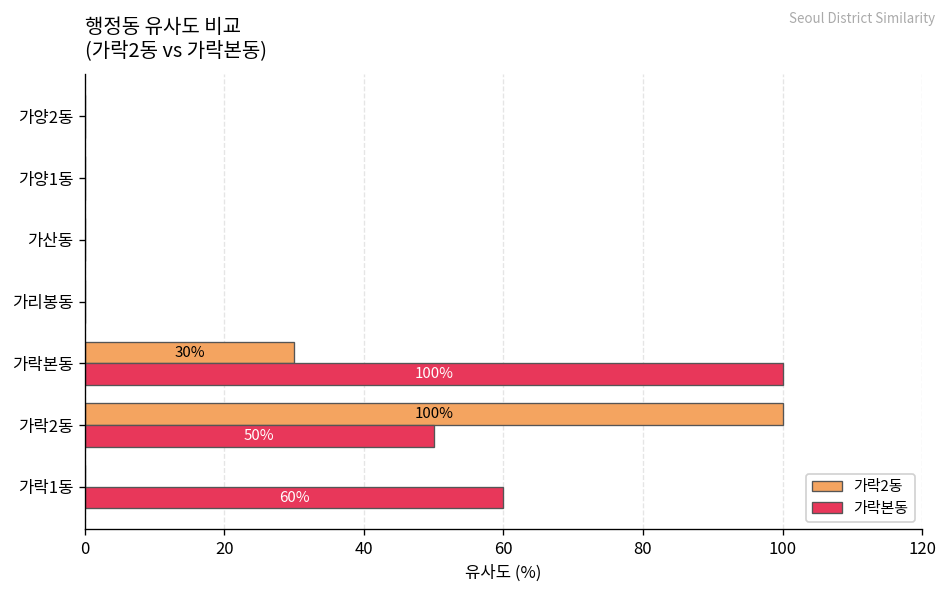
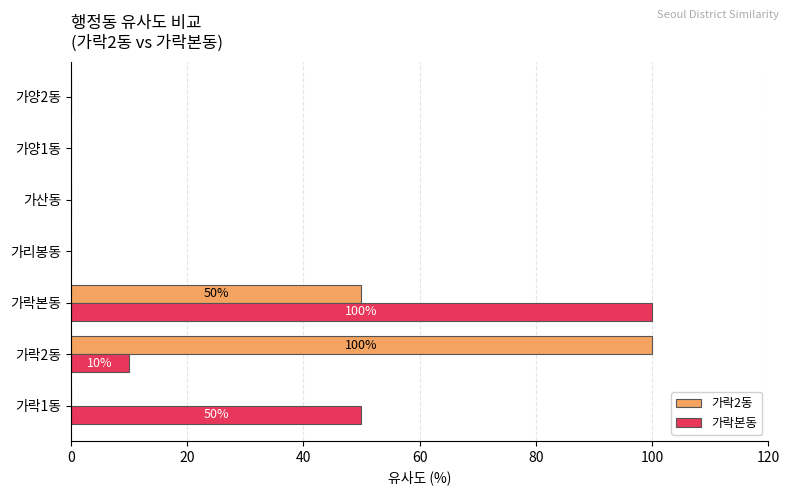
  {
    "가락2동": {
-     "가락본동": "30%",
+     "가락본동": "50%",
      "가락2동": "100%"
    },
    "가락본동": {
      "가락본동": "100%",
-     "가락2동": "50%",
-     "가락1동": "60%"
+     "가락2동": "10%",
+     "가락1동": "50%"
    }
  }
